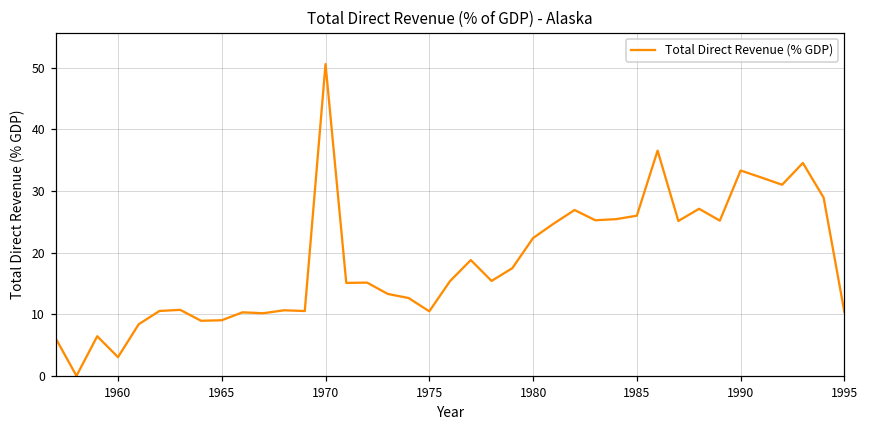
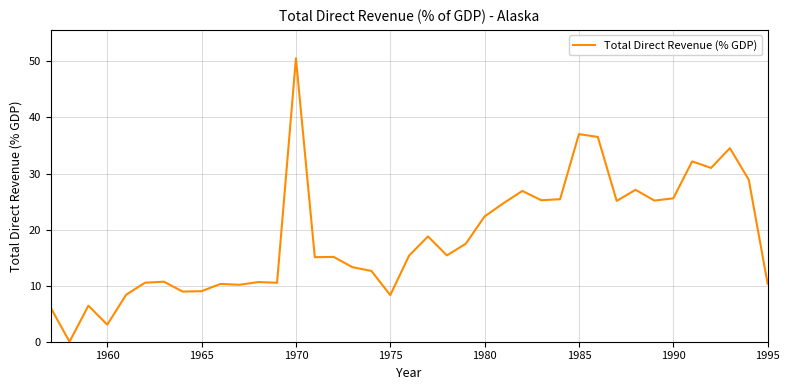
  {
    "1960": 3,
    "1965": 9,
    "1970": 51,
-   "1975": 10,
+   "1975": 8,
    "1980": 22,
-   "1985": 26,
-   "1990": 33,
+   "1985": 37,
+   "1990": 26,
    "1995": 10
  }
